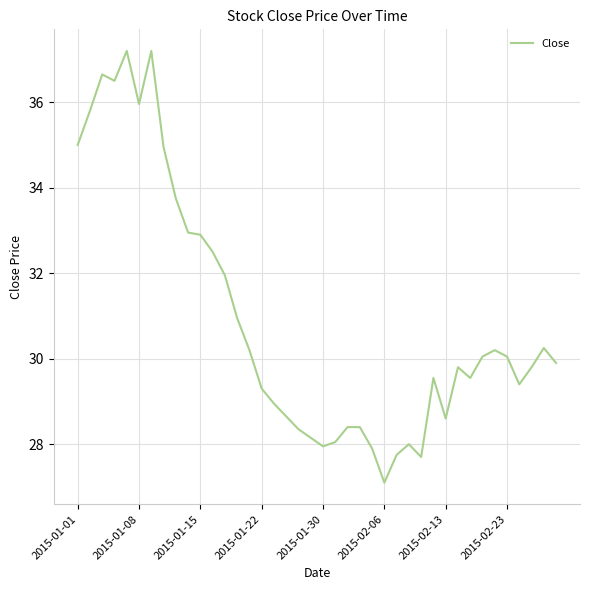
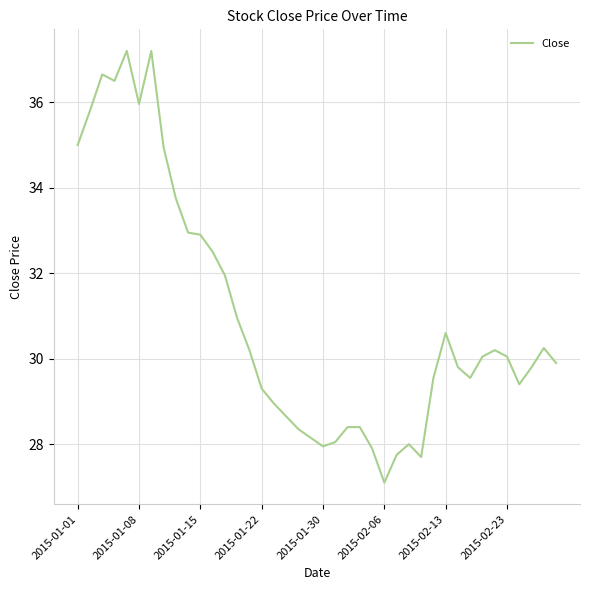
  {
    "2015-01-01": 35.0,
    "2015-01-08": 36.0,
    "2015-01-15": 32.9,
    "2015-01-22": 29.3,
    "2015-01-30": 28.0,
    "2015-02-06": 27.1,
-   "2015-02-13": 28.6,
+   "2015-02-13": 30.6,
    "2015-02-23": 30.0
  }
